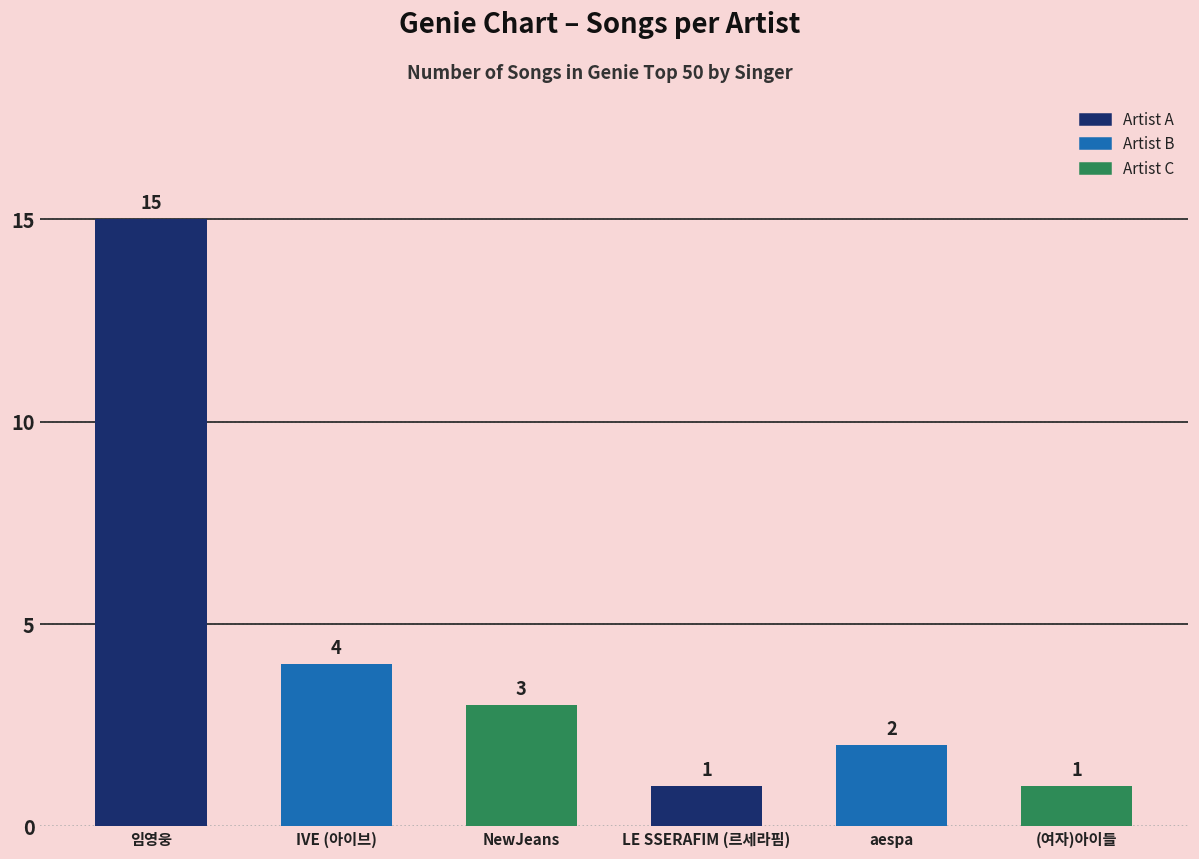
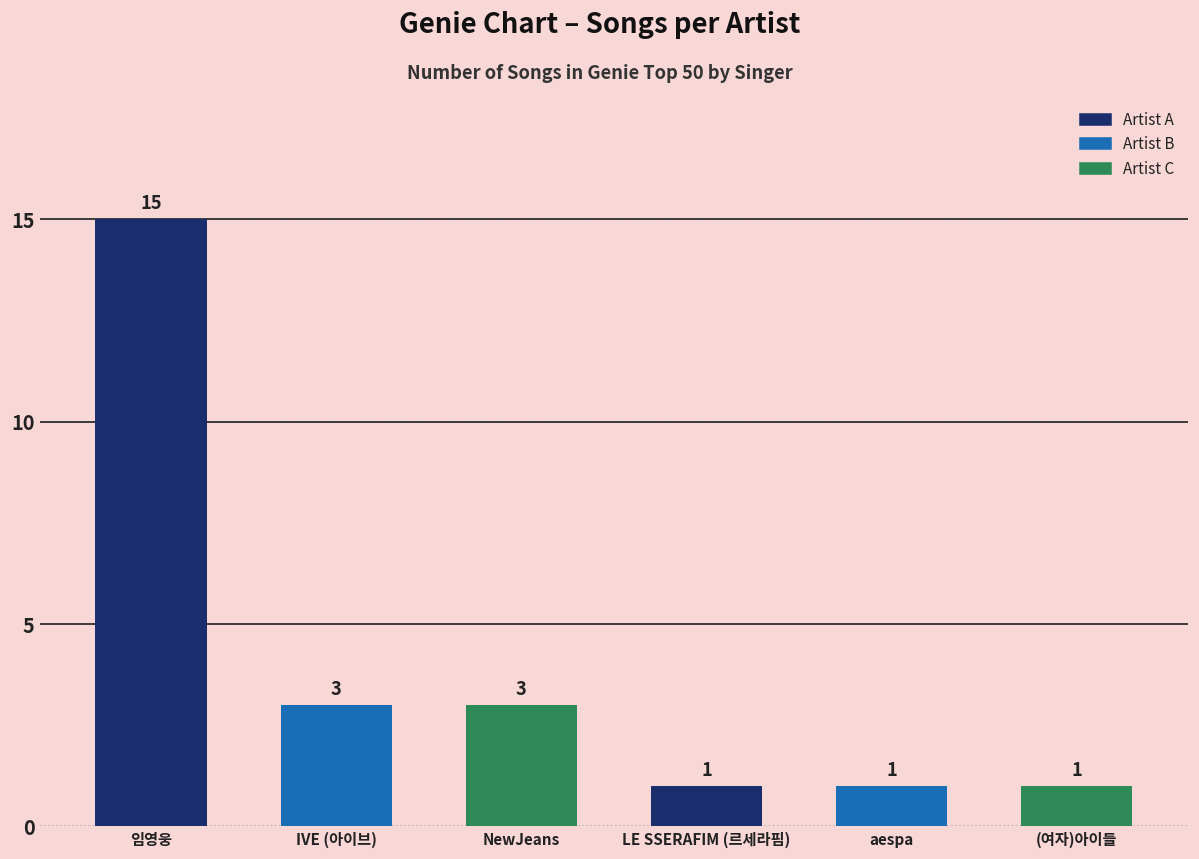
  {
    "임영웅": 15,
-   "IVE (아이브)": 4,
+   "IVE (아이브)": 3,
    "NewJeans": 3,
    "LE SSERAFIM (르세라핌)": 1,
-   "aespa": 2,
+   "aespa": 1,
    "(여자)아이들": 1
  }
